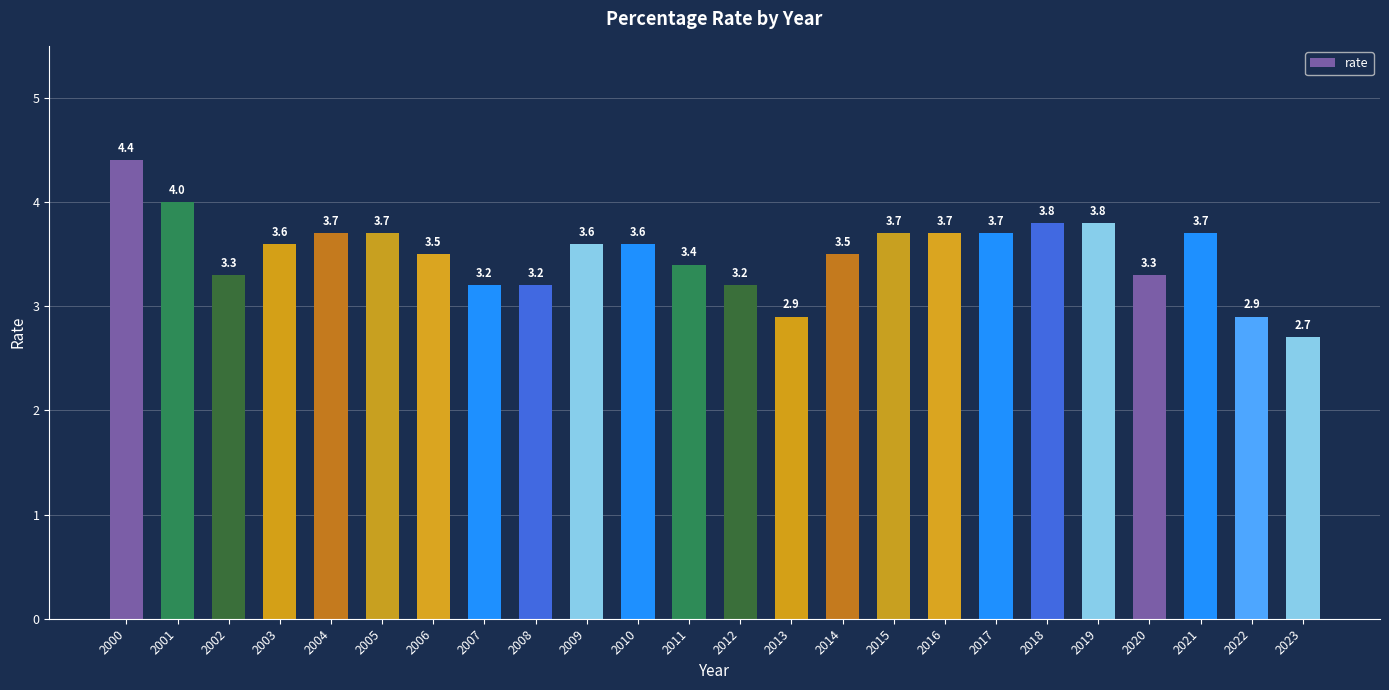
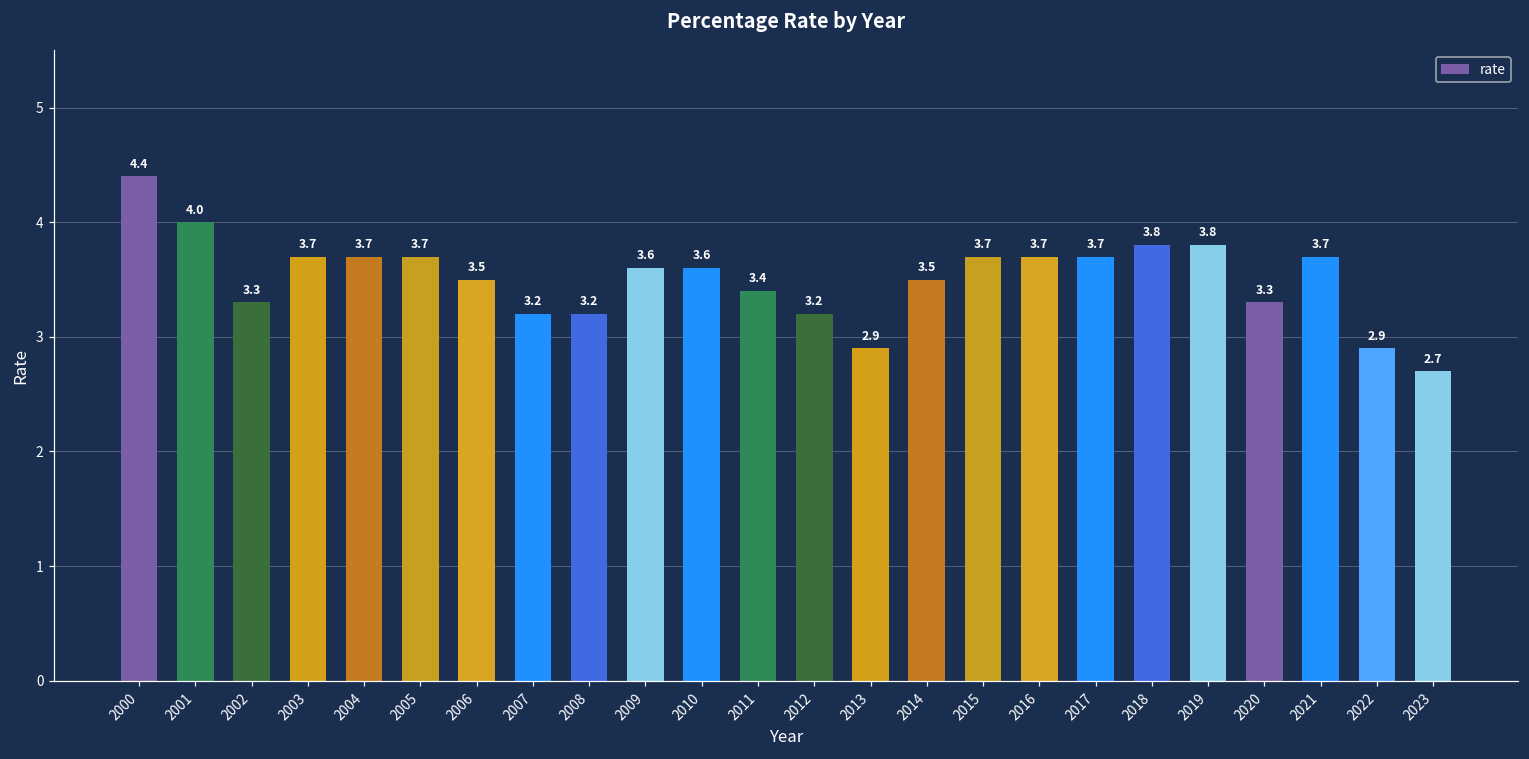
  {
    "2000": 4.4,
    "2001": 4.0,
    "2002": 3.3,
-   "2003": 3.6,
+   "2003": 3.7,
    "2004": 3.7,
    "2005": 3.7,
    "2006": 3.5,
    "2007": 3.2,
    "2008": 3.2,
    "2009": 3.6,
    "2010": 3.6,
    "2011": 3.4,
    "2012": 3.2,
    "2013": 2.9,
    "2014": 3.5,
    "2015": 3.7,
    "2016": 3.7,
    "2017": 3.7,
    "2018": 3.8,
    "2019": 3.8,
    "2020": 3.3,
    "2021": 3.7,
    "2022": 2.9,
    "2023": 2.7
  }
